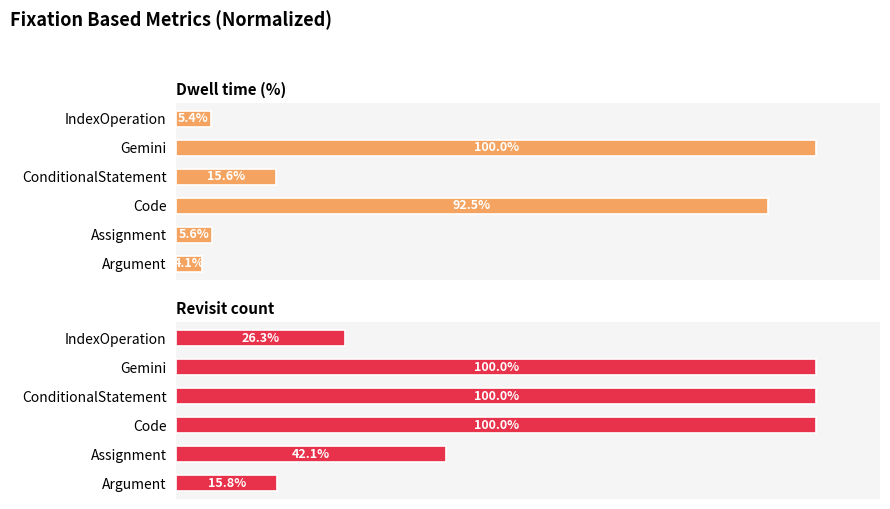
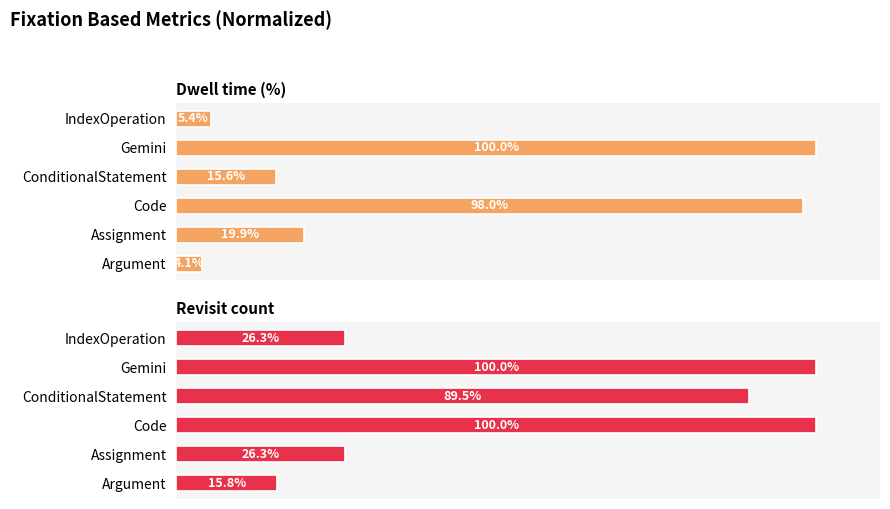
  {
    "Dwell time (%)": {
      "IndexOperation": "5.4%",
      "Gemini": "100.0%",
      "ConditionalStatement": "15.6%",
-     "Code": "92.5%",
-     "Assignment": "5.6%",
+     "Code": "98.0%",
+     "Assignment": "19.9%",
      "Argument": "4.1%"
    },
    "Revisit count": {
      "IndexOperation": "26.3%",
      "Gemini": "100.0%",
-     "ConditionalStatement": "100.0%",
+     "ConditionalStatement": "89.5%",
      "Code": "100.0%",
-     "Assignment": "42.1%",
+     "Assignment": "26.3%",
      "Argument": "15.8%"
    }
  }
